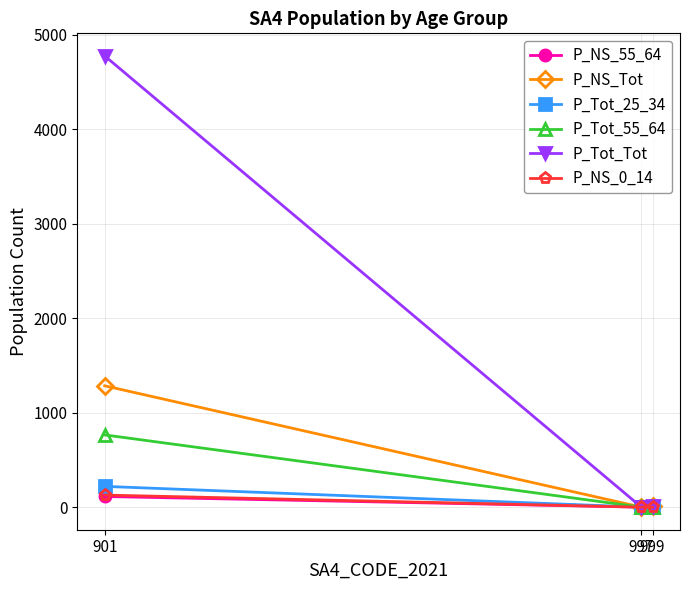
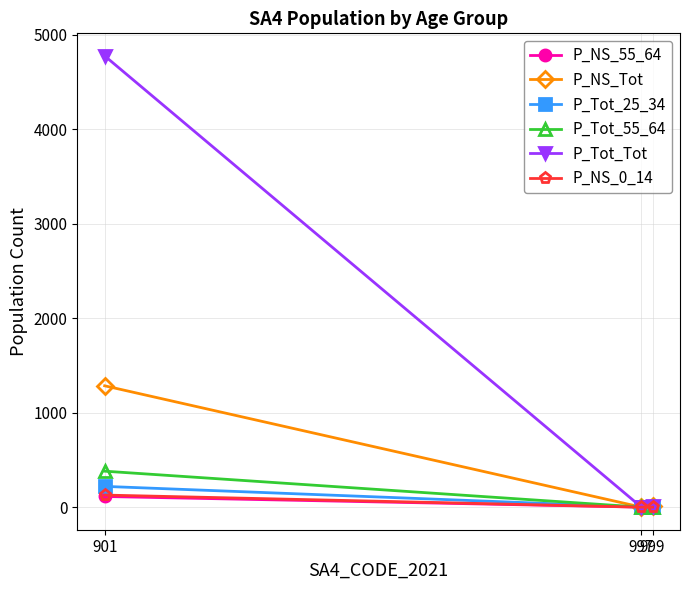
  {
    "P_NS_Tot": {
      "901": 1300
    },
    "P_Tot_25_34": {
      "901": 200
    },
    "P_Tot_55_64": {
-     "901": 800
+     "901": 400
    },
    "P_Tot_Tot": {
      "901": 4800
    }
  }
